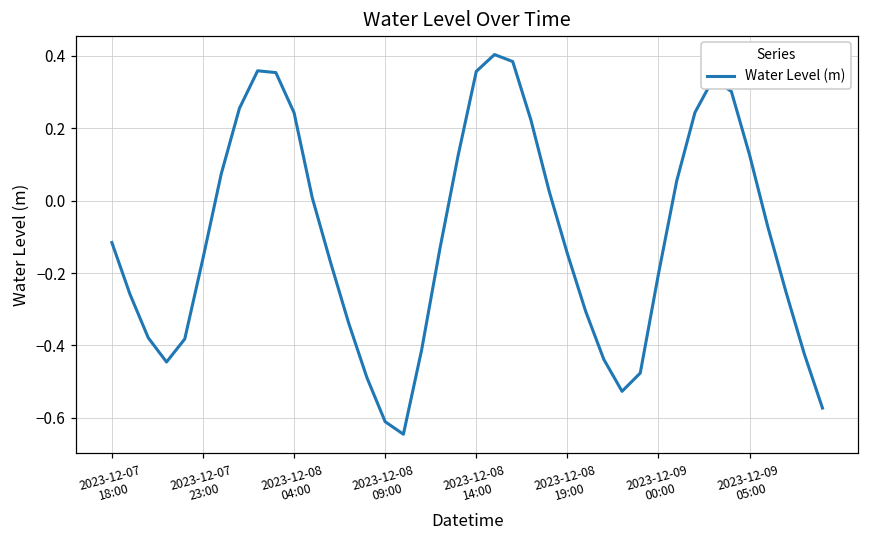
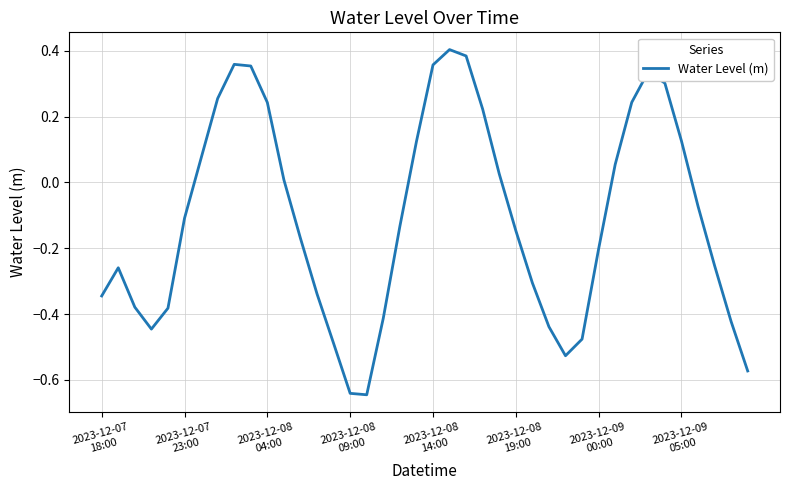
  {
-   "2023-12-07 18:00": -0.12,
-   "2023-12-07 23:00": -0.16,
+   "2023-12-07 18:00": -0.34,
+   "2023-12-07 23:00": -0.11,
    "2023-12-08 04:00": 0.24,
-   "2023-12-08 09:00": -0.61,
+   "2023-12-08 09:00": -0.64,
    "2023-12-08 14:00": 0.36,
    "2023-12-08 19:00": -0.15,
    "2023-12-09 00:00": -0.20,
    "2023-12-09 05:00": 0.13
  }
